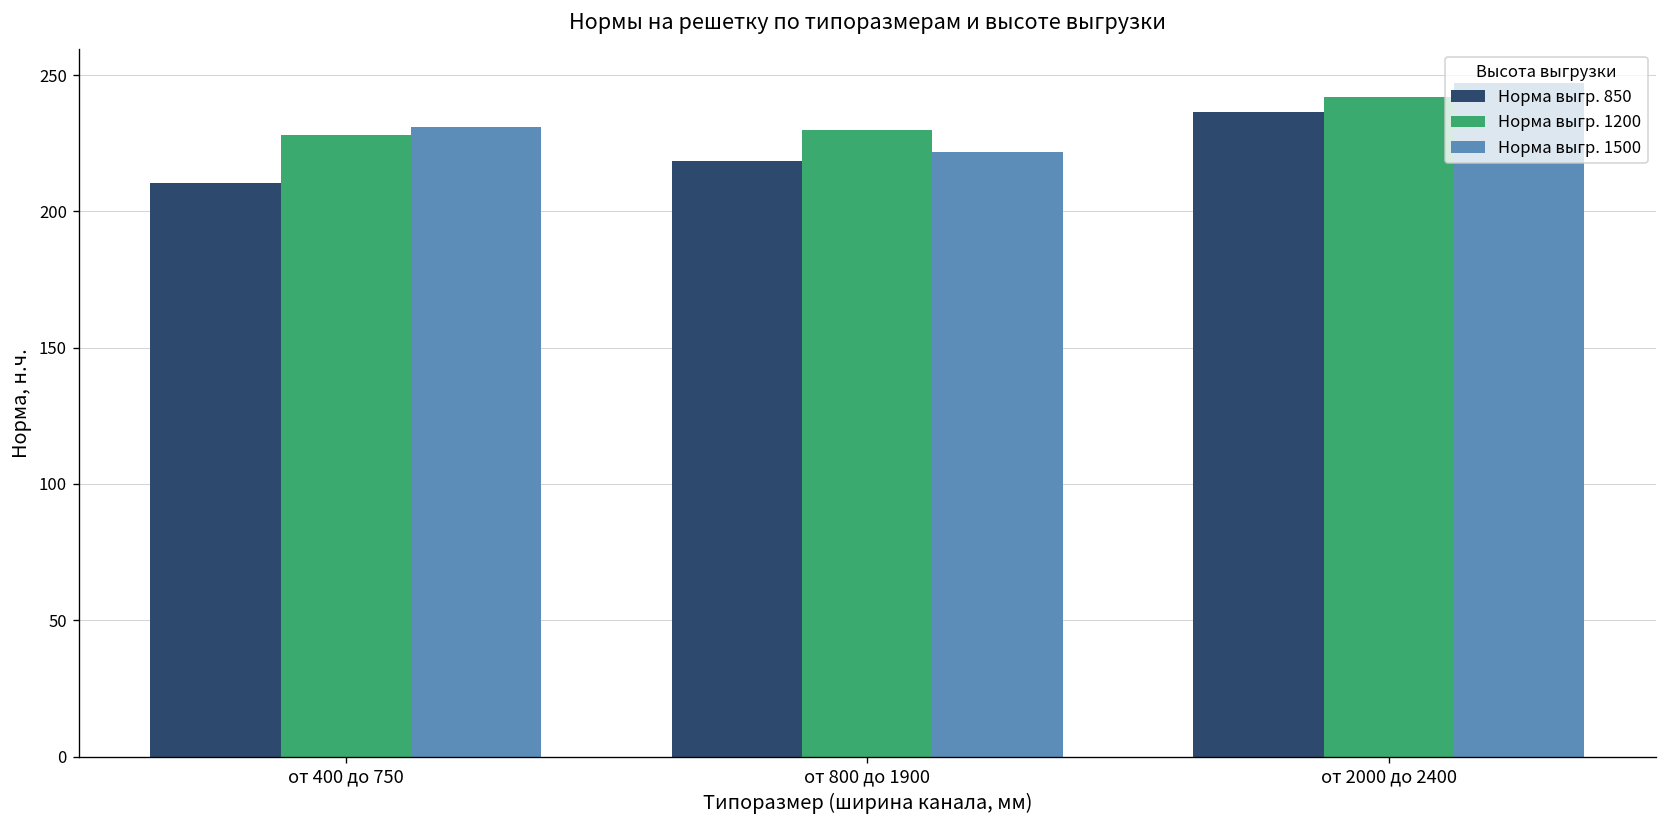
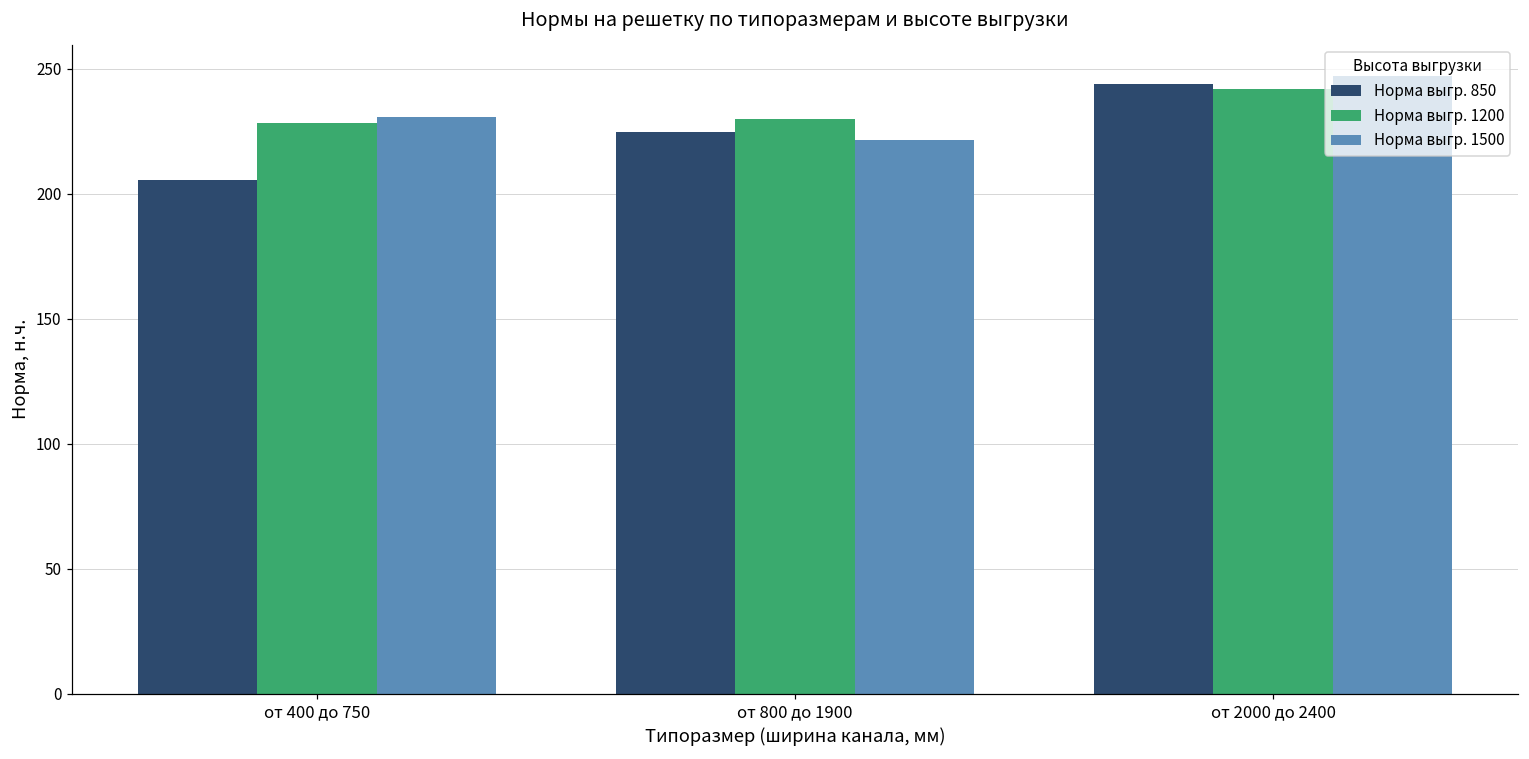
  {
    "Норма выгр. 850": {
-     "от 400 до 750": 210,
-     "от 800 до 1900": 218,
-     "от 2000 до 2400": 236
+     "от 400 до 750": 206,
+     "от 800 до 1900": 225,
+     "от 2000 до 2400": 244
    },
    "Норма выгр. 1200": {
      "от 400 до 750": 228,
      "от 800 до 1900": 230,
      "от 2000 до 2400": 242
    },
    "Норма выгр. 1500": {
      "от 400 до 750": 231,
      "от 800 до 1900": 222
    }
  }
